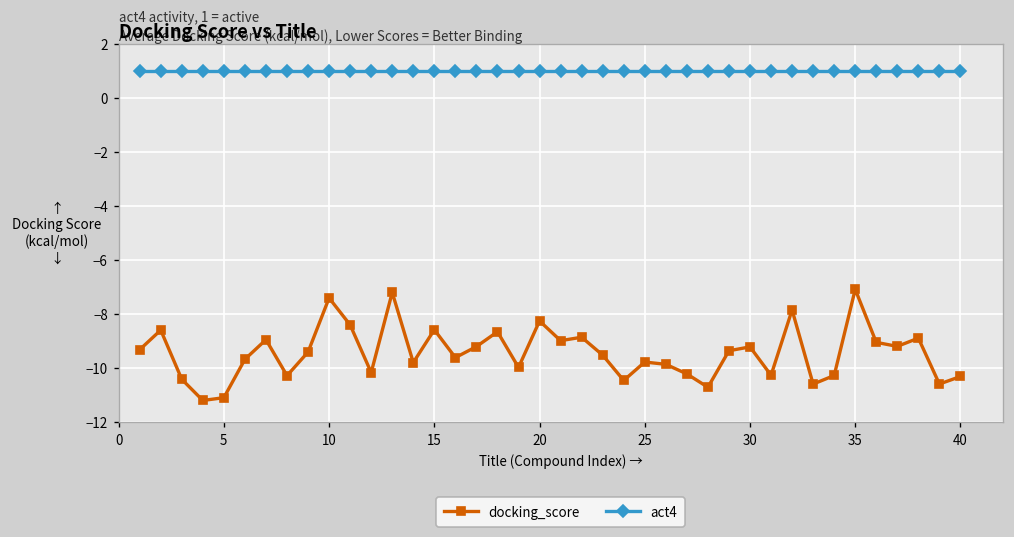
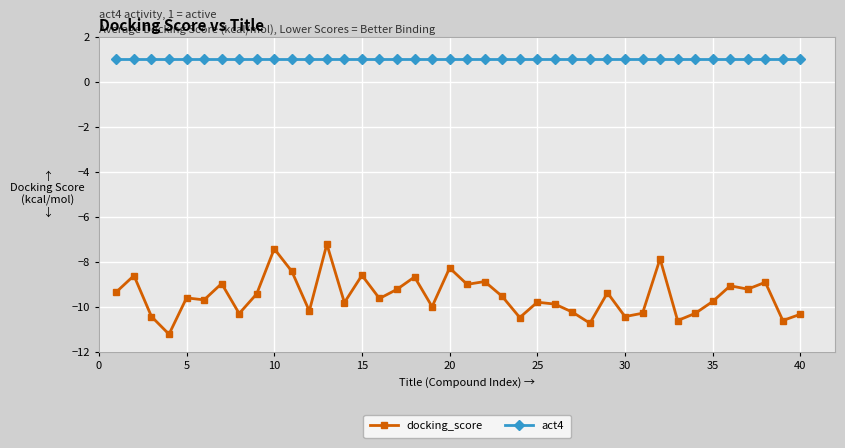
  {
    "docking_score": {
-     "5": -11.1,
+     "5": -9.6,
      "10": -7.4,
      "15": -8.6,
      "20": -8.3,
      "25": -9.8,
-     "30": -9.2,
-     "35": -7.1,
+     "30": -10.4,
+     "35": -9.7,
      "40": -10.3
    },
    "act4": {
      "5": 1.0,
      "10": 1.0,
      "15": 1.0,
      "20": 1.0,
      "25": 1.0,
      "30": 1.0,
      "35": 1.0,
      "40": 1.0
    }
  }
